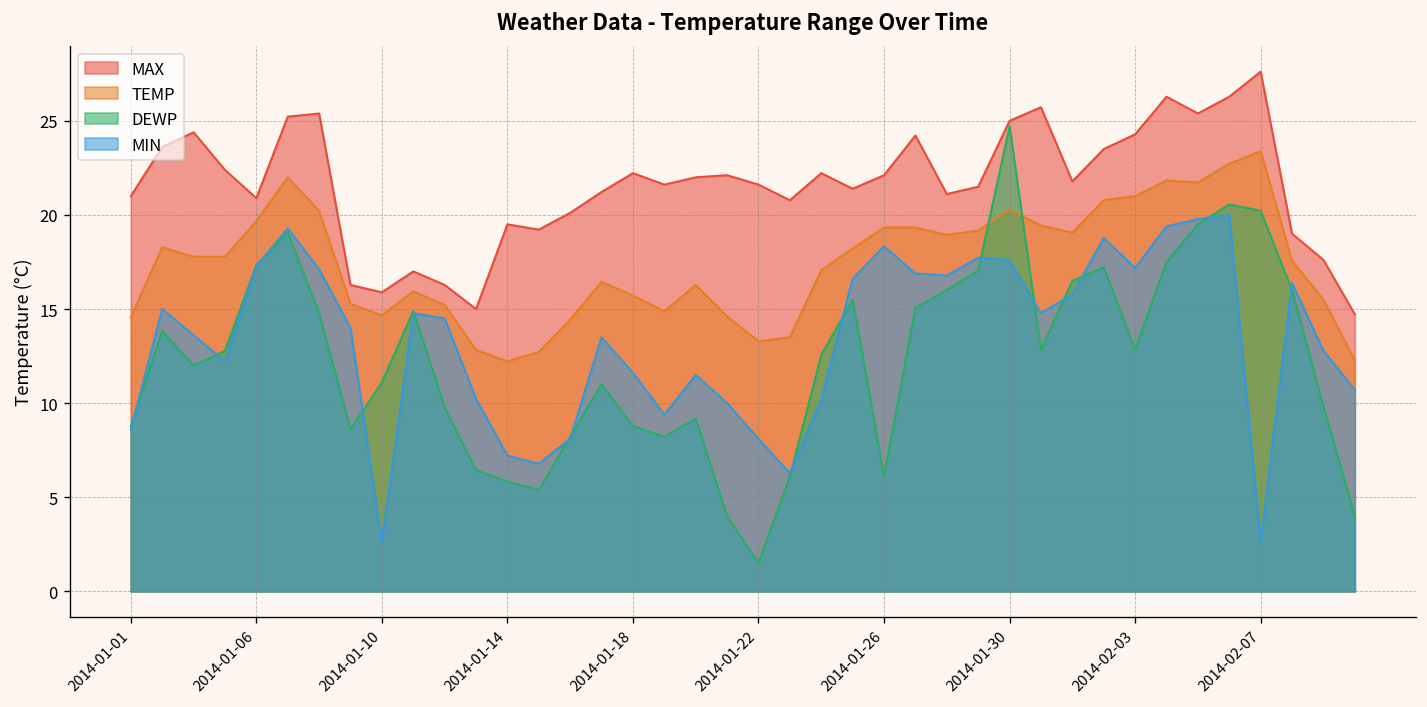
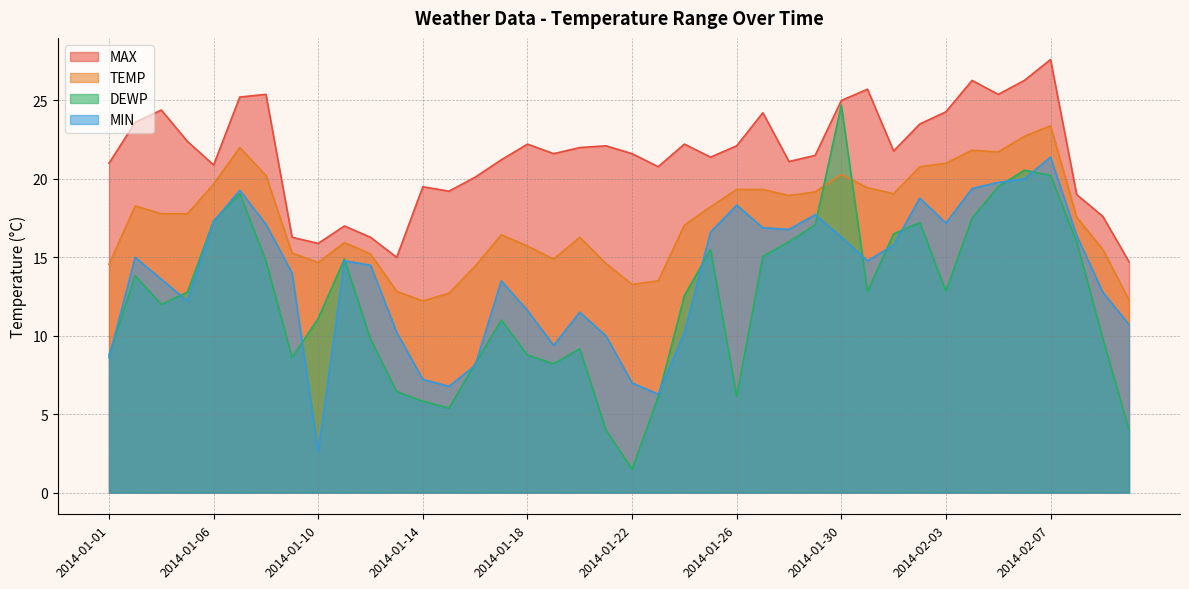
  {
    "DEWP": {
      "2014-01-01": 8.8,
      "2014-01-10": 11.1,
      "2014-01-14": 5.8,
      "2014-01-18": 8.8,
      "2014-01-22": 1.5,
      "2014-01-26": 6.1,
      "2014-01-30": 24.7,
      "2014-02-03": 12.9,
      "2014-02-07": 20.2
    },
    "MIN": {
      "2014-01-01": 8.6,
      "2014-01-10": 2.6,
      "2014-01-14": 7.2,
      "2014-01-18": 11.6,
-     "2014-01-22": 8.1,
+     "2014-01-22": 7.0,
      "2014-01-26": 18.3,
-     "2014-01-30": 17.6,
+     "2014-01-30": 16.3,
      "2014-02-03": 17.2,
-     "2014-02-07": 2.7
+     "2014-02-07": 21.4
    }
  }
